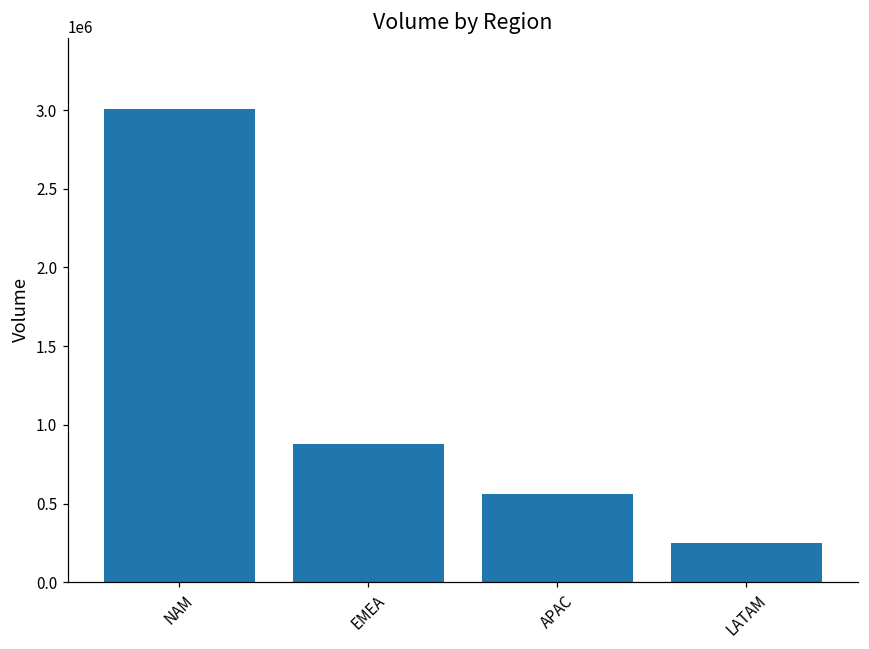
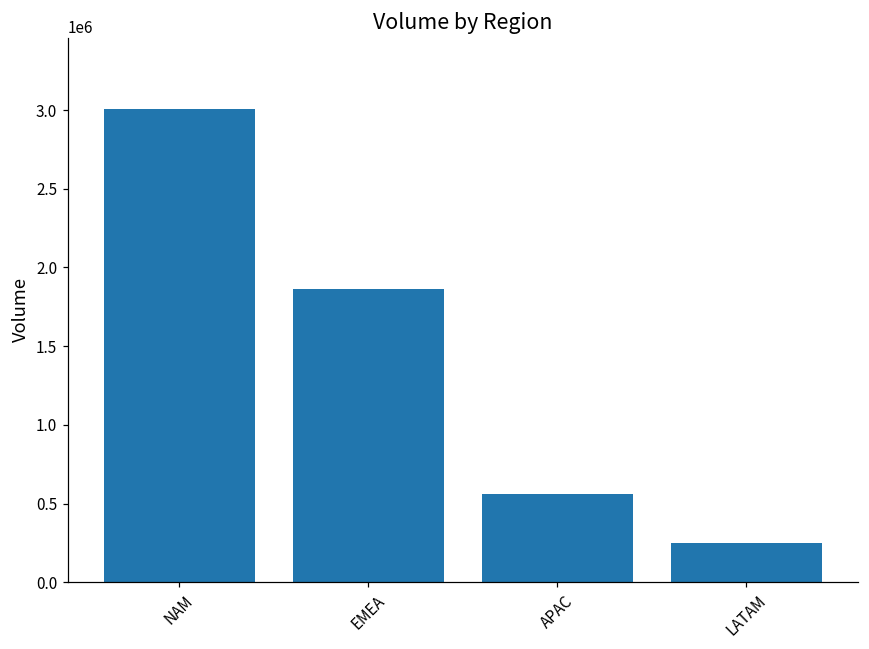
  {
    "NAM": 3010000,
-   "EMEA": 880000,
+   "EMEA": 1860000,
    "APAC": 560000,
    "LATAM": 250000
  }
